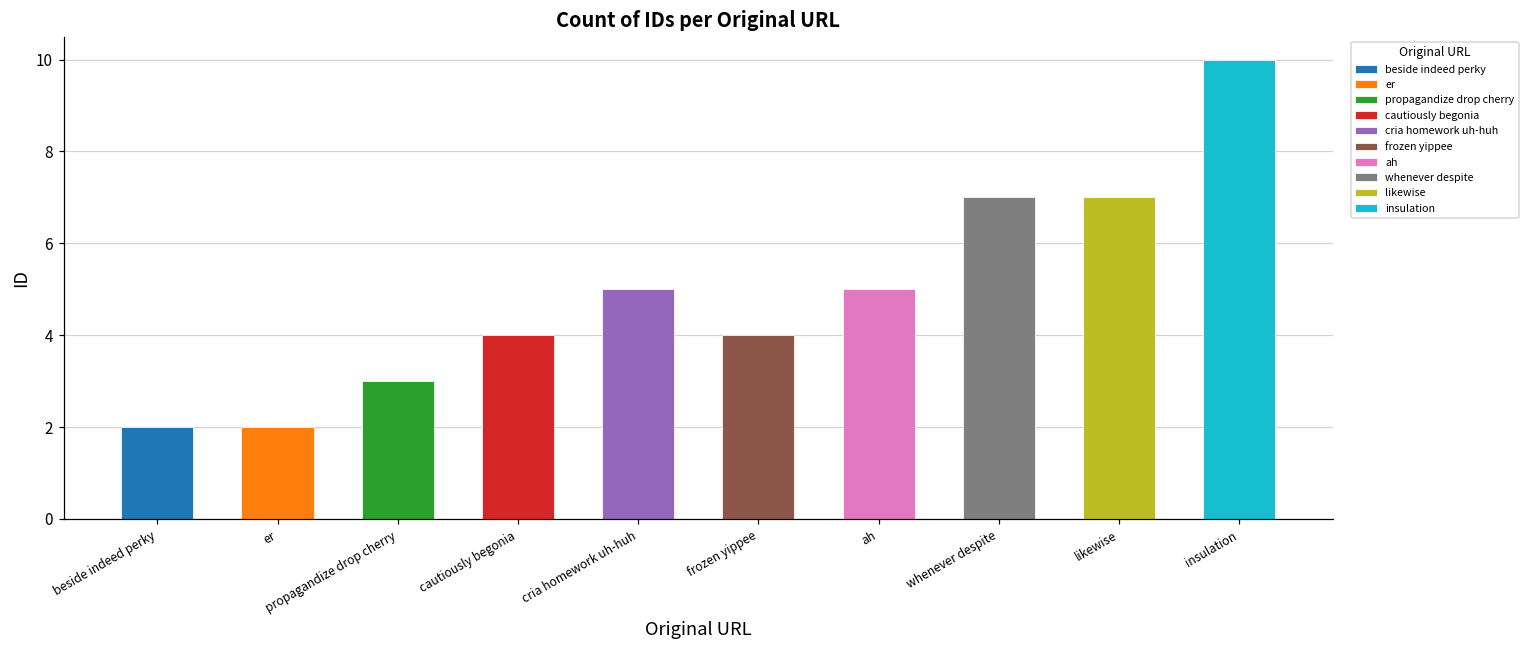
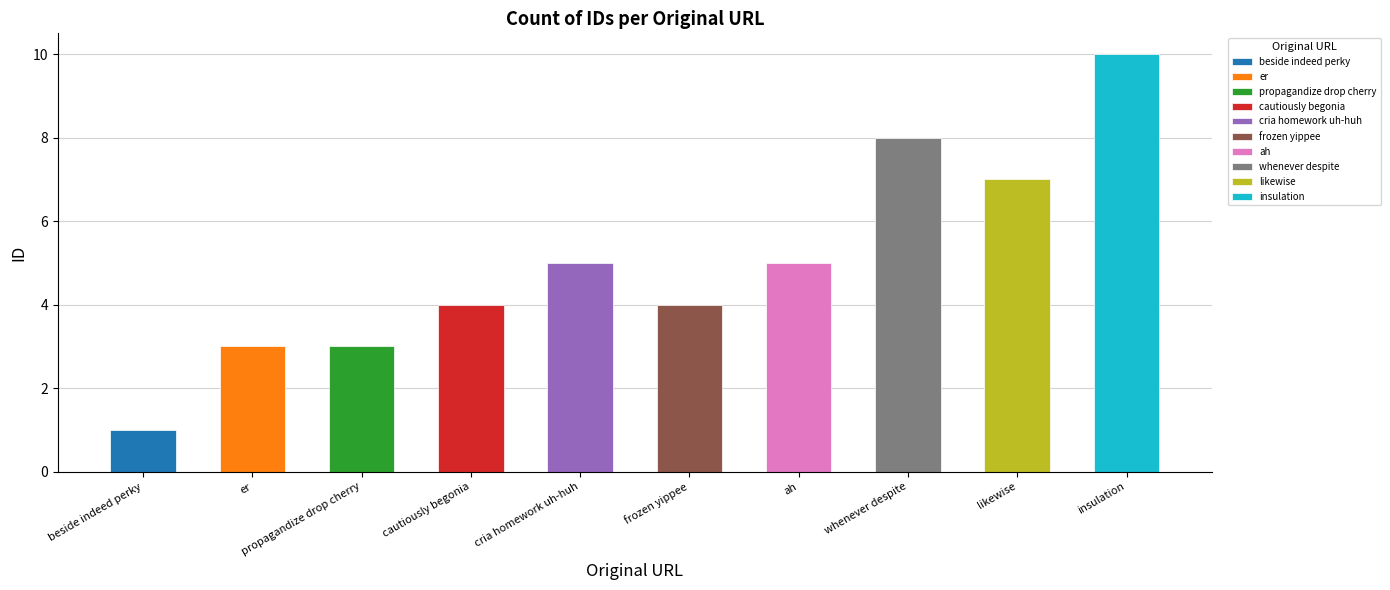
  {
-   "beside indeed perky": 2,
-   "er": 2,
+   "beside indeed perky": 1,
+   "er": 3,
    "propagandize drop cherry": 3,
    "cautiously begonia": 4,
    "cria homework uh-huh": 5,
    "frozen yippee": 4,
    "ah": 5,
-   "whenever despite": 7,
+   "whenever despite": 8,
    "likewise": 7,
    "insulation": 10
  }
